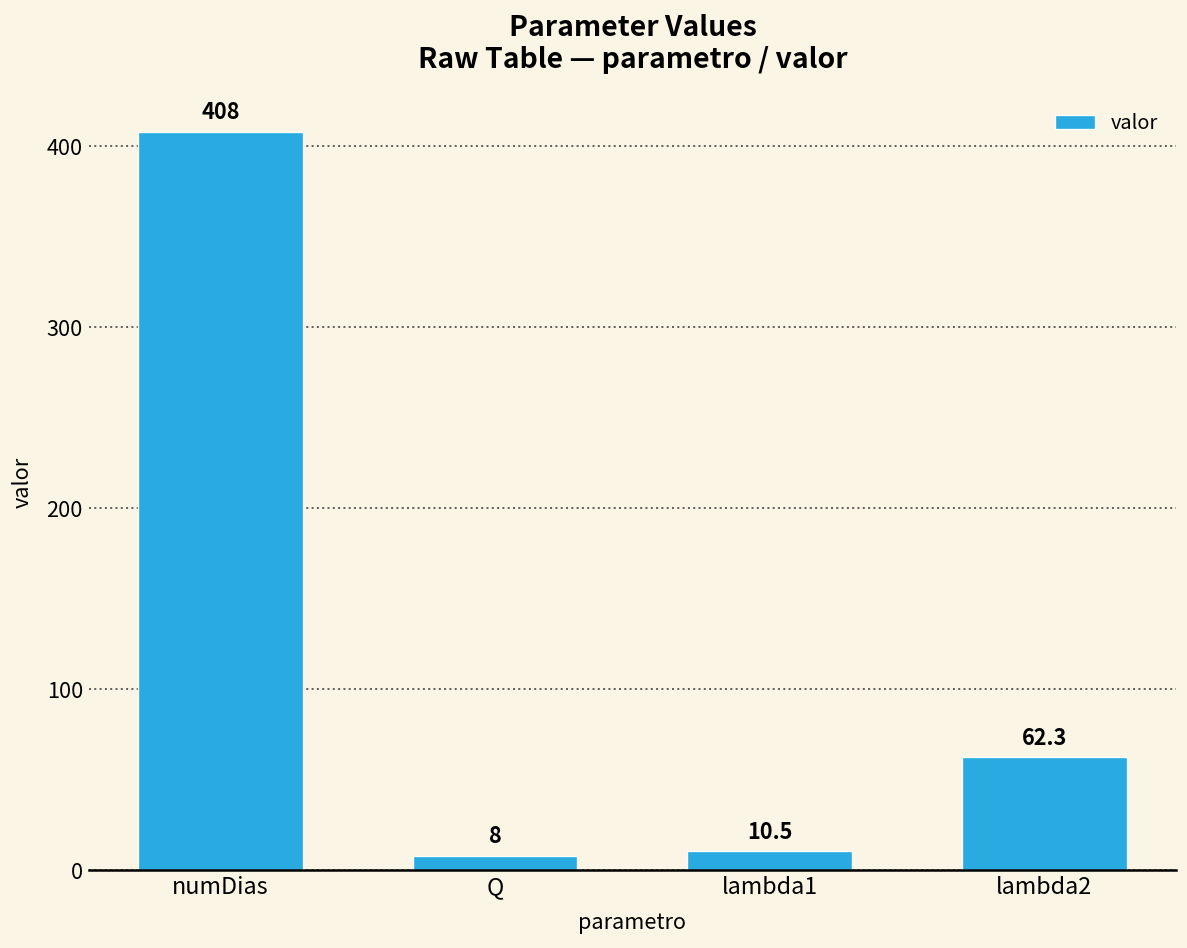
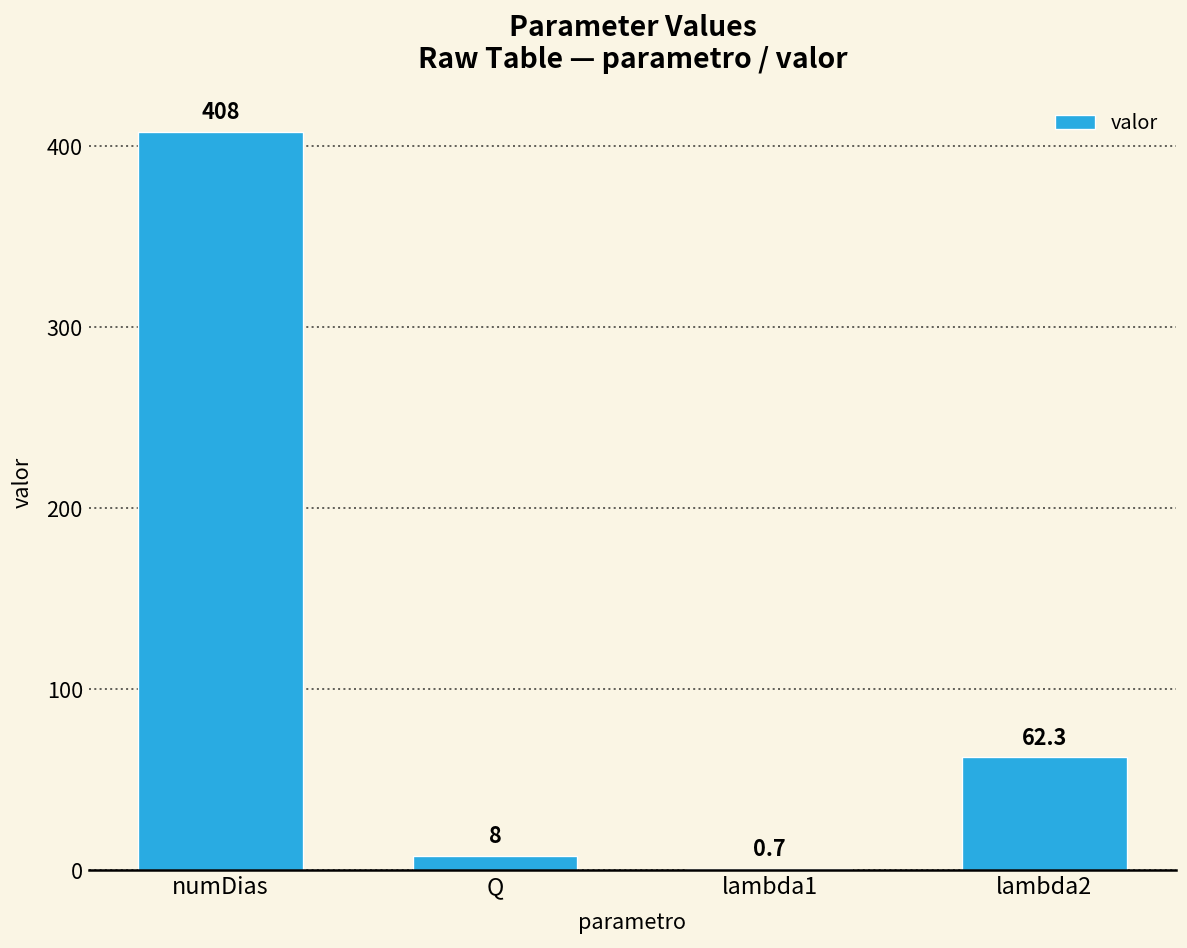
  {
    "numDias": 408,
    "Q": 8,
-   "lambda1": 10.5,
+   "lambda1": 0.7,
    "lambda2": 62.3
  }
